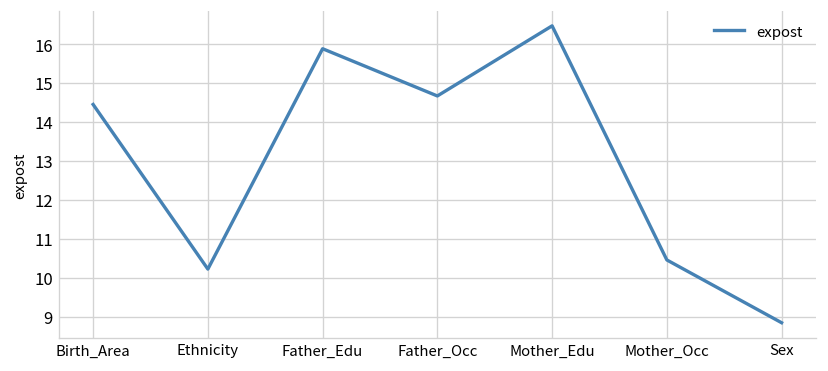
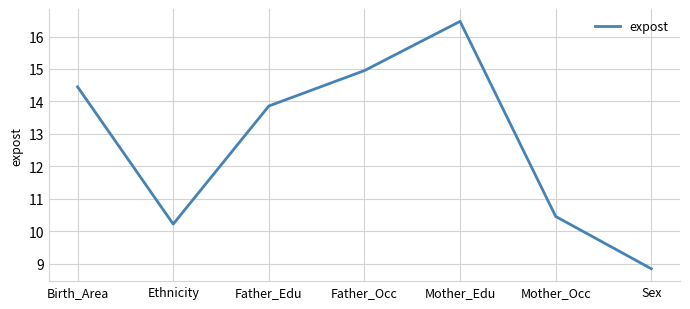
  {
    "Birth_Area": 14.4,
    "Ethnicity": 10.2,
-   "Father_Edu": 15.9,
-   "Father_Occ": 14.7,
+   "Father_Edu": 13.9,
+   "Father_Occ": 14.9,
    "Mother_Edu": 16.5,
    "Mother_Occ": 10.5,
    "Sex": 8.8
  }
